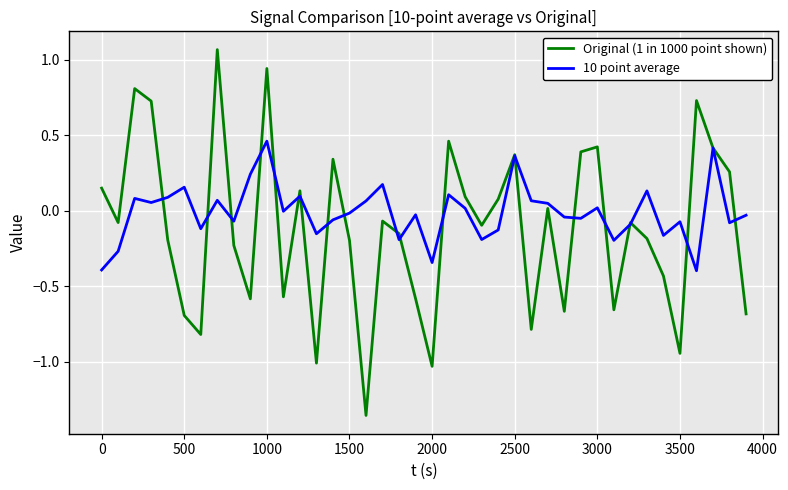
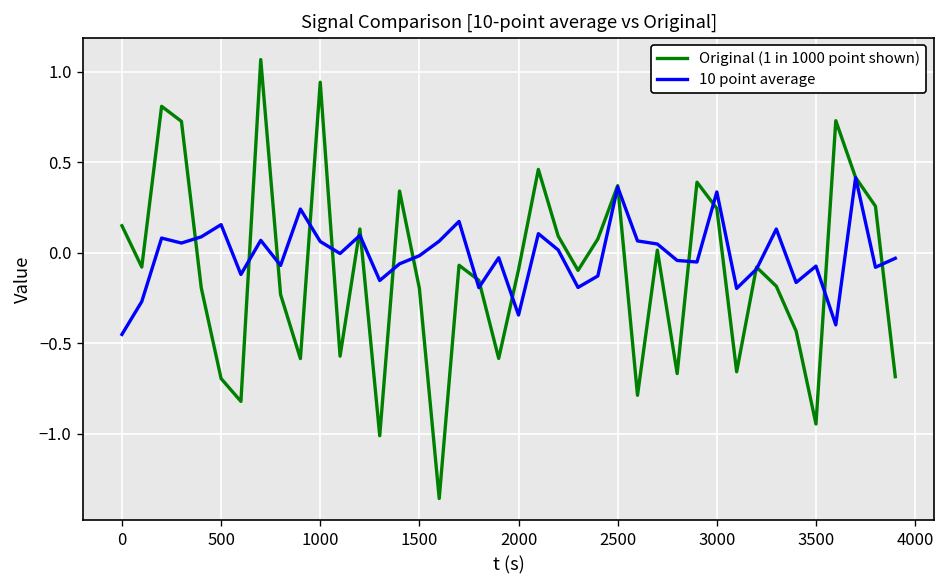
  {
    "Original (1 in 1000 point shown)": {
      "0": 0.15,
      "500": -0.69,
      "1000": 0.94,
      "1500": -0.20,
-     "2000": -1.03,
-     "3000": 0.42,
+     "2000": -0.09,
+     "3000": 0.25,
      "3500": -0.95
    },
    "10 point average": {
-     "0": -0.39,
+     "0": -0.45,
      "500": 0.16,
-     "1000": 0.46,
+     "1000": 0.06,
      "1500": -0.02,
      "2000": -0.34,
-     "3000": 0.02,
+     "3000": 0.34,
      "3500": -0.07
    }
  }
